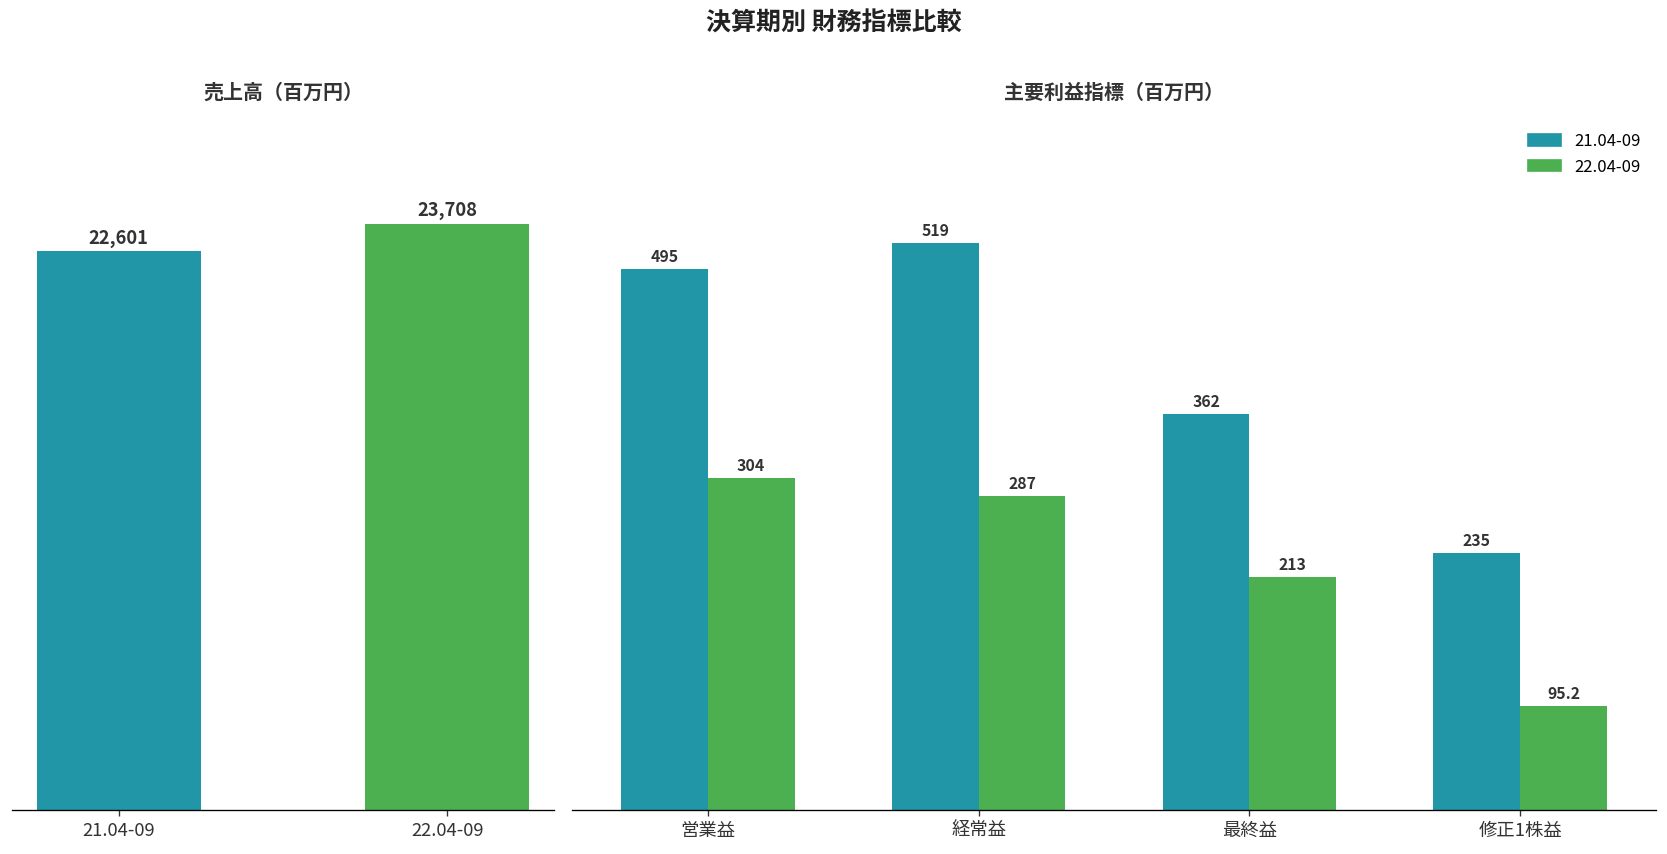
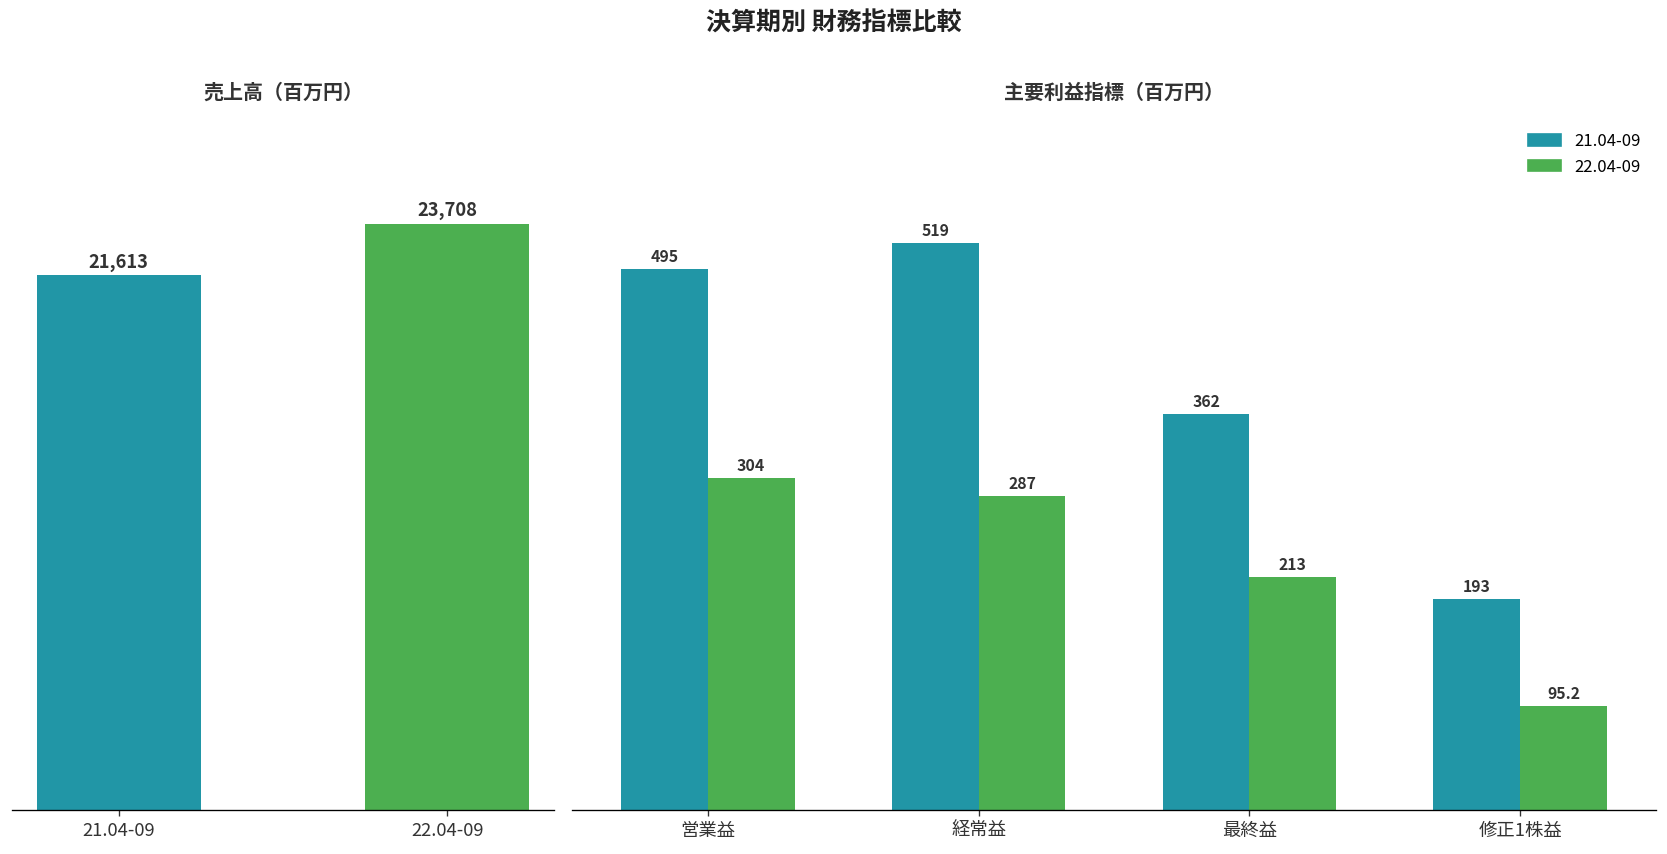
  {
    "売上高（百万円）": {
-     "21.04-09": "22,601",
+     "21.04-09": "21,613",
      "22.04-09": "23,708"
    },
    "主要利益指標（百万円）": {
      "21.04-09": {
        "営業益": "495",
        "経常益": "519",
        "最終益": "362",
-       "修正1株益": "235"
+       "修正1株益": "193"
      },
      "22.04-09": {
        "営業益": "304",
        "経常益": "287",
        "最終益": "213",
        "修正1株益": "95.2"
      }
    }
  }
